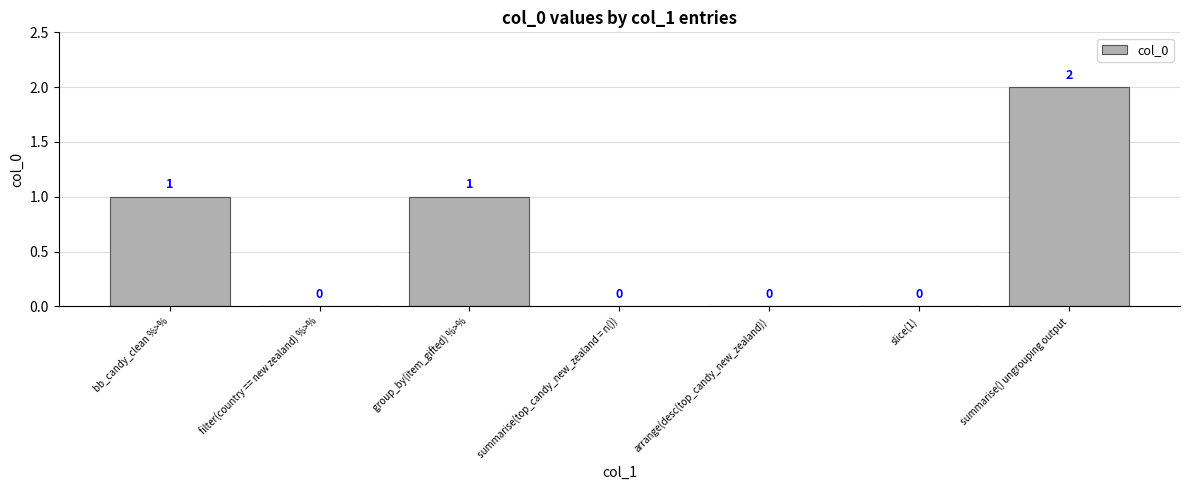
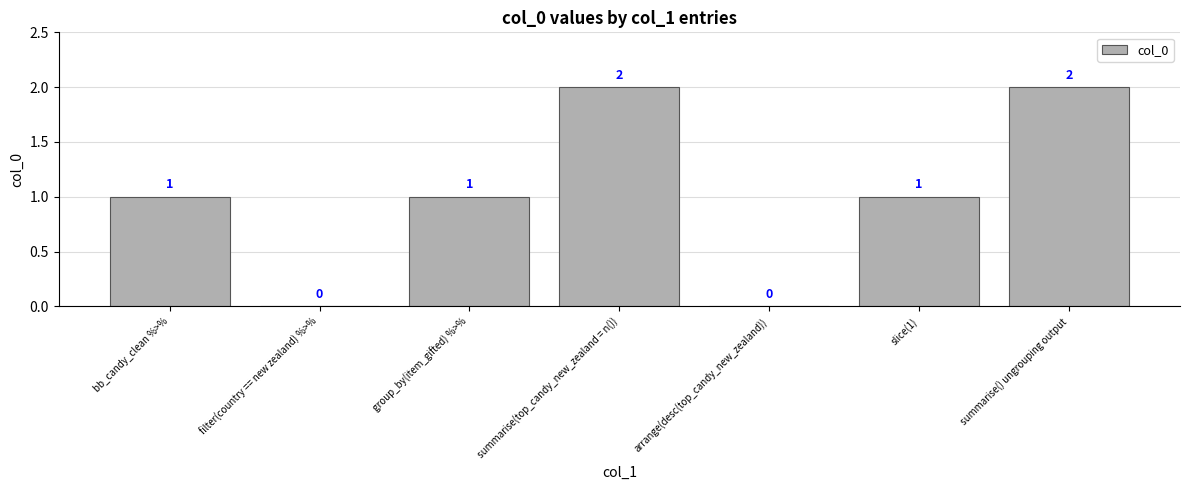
  {
    "bb_candy_clean %>%": 1,
    "filter(country == new zealand) %>%": 0,
    "group_by(item_gifted) %>%": 1,
-   "summarise(top_candy_new_zealand = n())": 0,
+   "summarise(top_candy_new_zealand = n())": 2,
    "arrange(desc(top_candy_new_zealand))": 0,
-   "slice(1)": 0,
+   "slice(1)": 1,
    "summarise() ungrouping output": 2
  }
